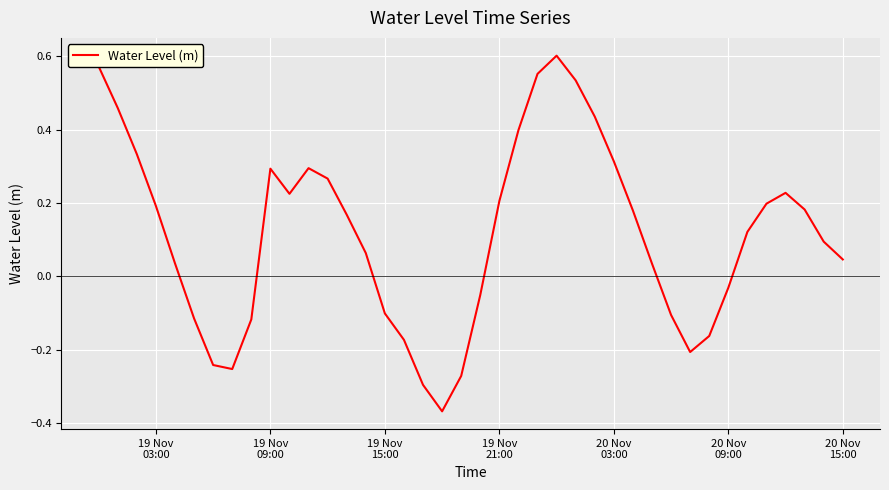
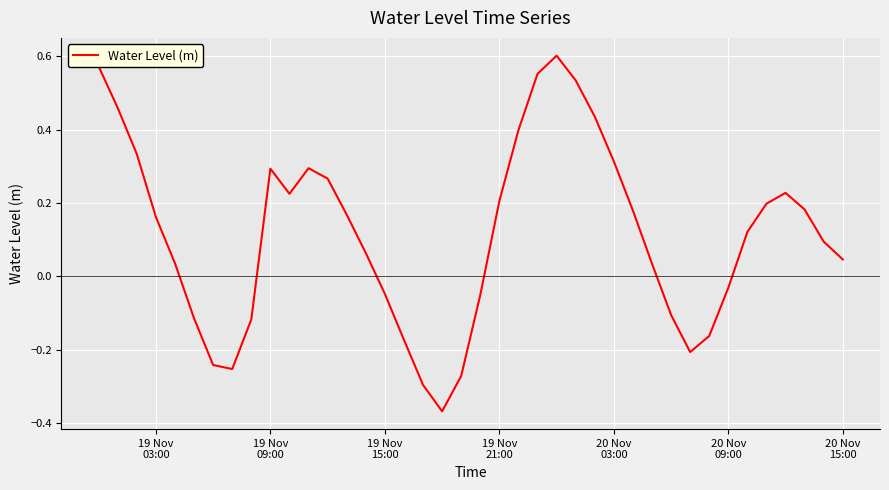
  {
-   "19 Nov 03:00": 0.19,
+   "19 Nov 03:00": 0.16,
    "19 Nov 09:00": 0.29,
-   "19 Nov 15:00": -0.10,
+   "19 Nov 15:00": -0.05,
    "19 Nov 21:00": 0.21,
    "20 Nov 03:00": 0.31,
    "20 Nov 09:00": -0.03,
    "20 Nov 15:00": 0.05
  }
